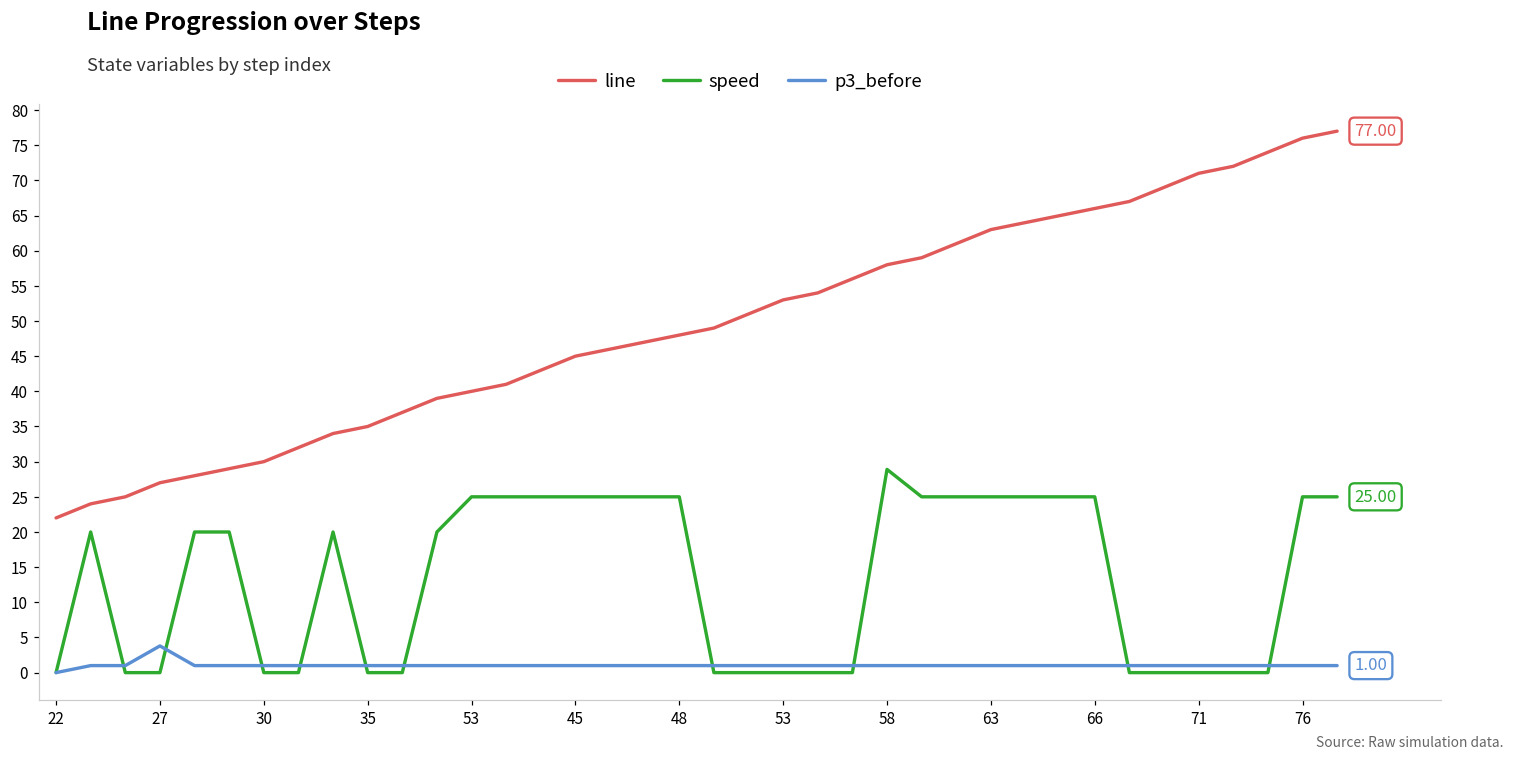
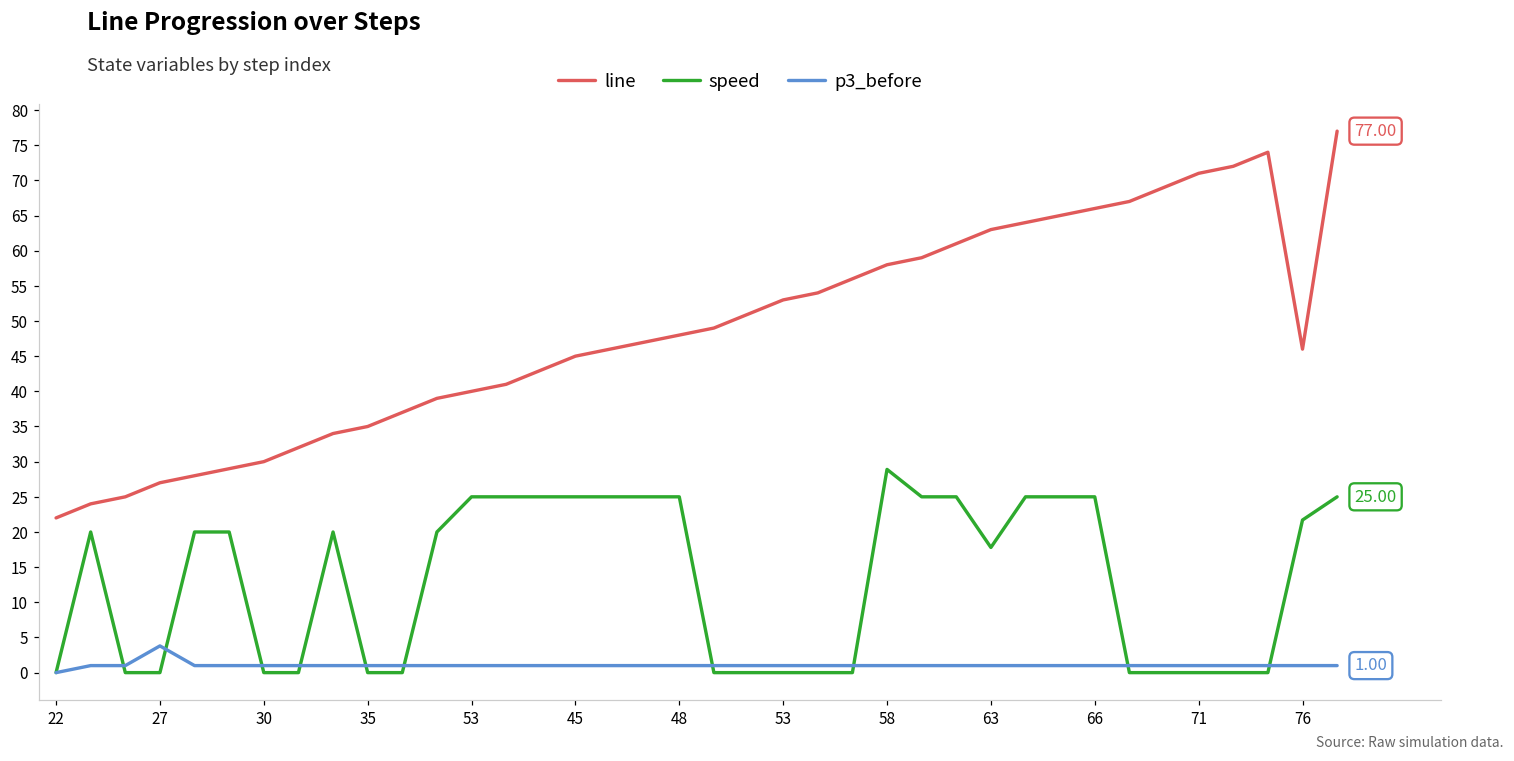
  {
    "line": {
      "27": 27,
      "30": 30,
      "45": 45,
      "48": 48,
      "58": 58,
      "63": 63,
      "66": 66,
      "71": 71,
-     "76": 76
+     "76": 46
    },
    "speed": {
      "27": 0,
      "30": 0,
      "45": 25,
      "48": 25,
      "58": 29,
-     "63": 25,
+     "63": 18,
      "66": 25,
      "71": 0,
-     "76": 25
+     "76": 22
    },
    "p3_before": {
      "27": 4,
      "30": 1,
      "45": 1,
      "48": 1,
      "58": 1,
      "63": 1,
      "66": 1,
      "71": 1,
      "76": 1
    }
  }
